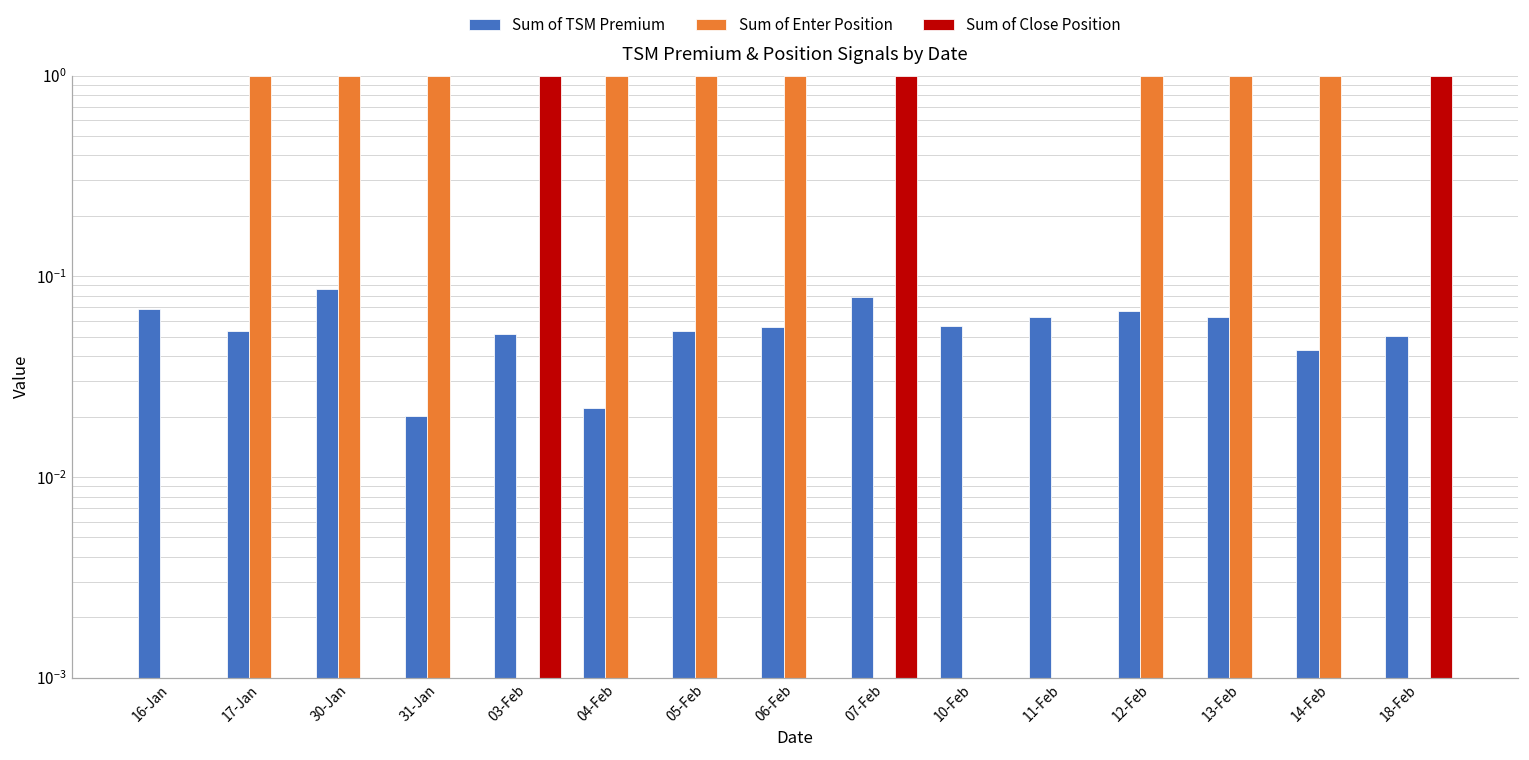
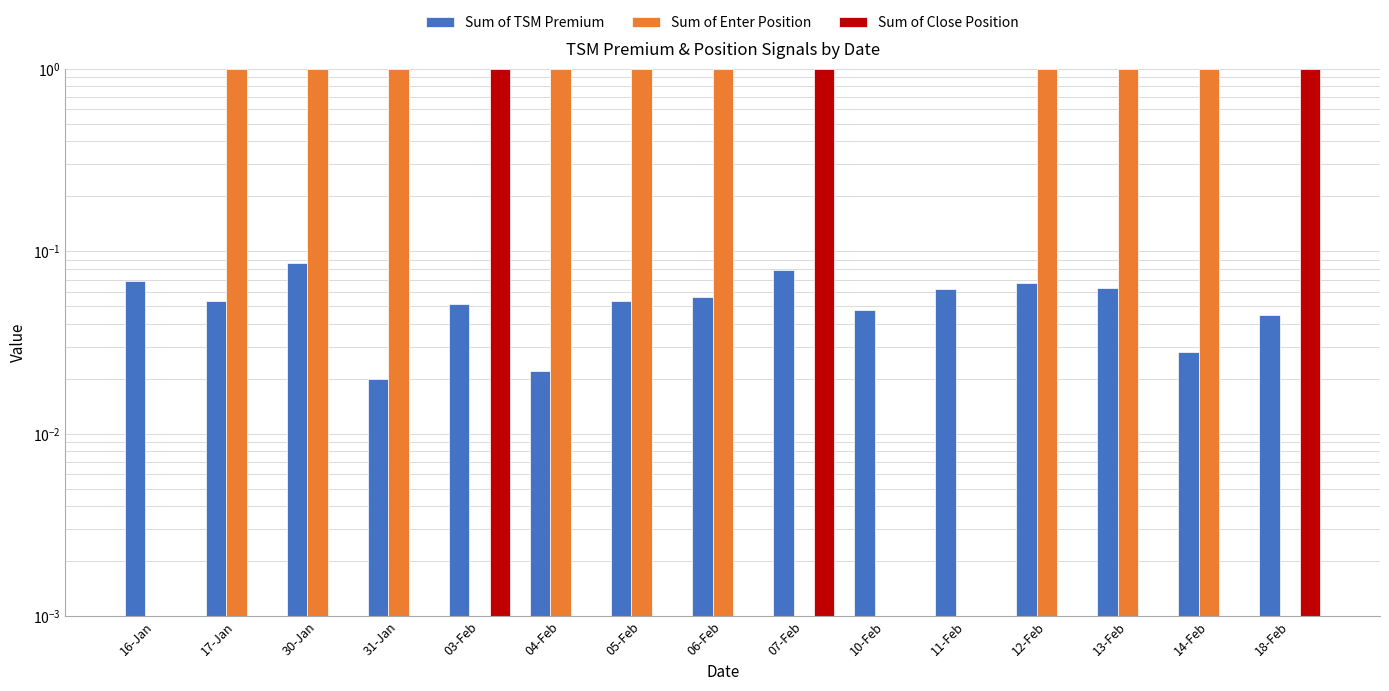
  {
    "Sum of TSM Premium": {
      "16-Jan": 0.069,
      "17-Jan": 0.054,
      "30-Jan": 0.09,
      "31-Jan": 0.020,
      "03-Feb": 0.051,
      "04-Feb": 0.022,
      "05-Feb": 0.053,
      "06-Feb": 0.056,
      "07-Feb": 0.079,
-     "10-Feb": 0.056,
+     "10-Feb": 0.048,
      "11-Feb": 0.062,
      "12-Feb": 0.067,
      "13-Feb": 0.063,
-     "14-Feb": 0.043,
-     "18-Feb": 0.050
+     "14-Feb": 0.028,
+     "18-Feb": 0.045
    },
    "Sum of Enter Position": {
      "16-Jan": 0.001,
      "17-Jan": 1.0,
      "30-Jan": 1.0,
      "31-Jan": 1.0,
      "03-Feb": 0.001,
      "04-Feb": 1.0,
      "05-Feb": 1.0,
      "06-Feb": 1.0,
      "07-Feb": 0.001,
      "10-Feb": 0.001,
      "11-Feb": 0.001,
      "12-Feb": 1.0,
      "13-Feb": 1.0,
      "14-Feb": 1.0,
      "18-Feb": 0.001
    },
    "Sum of Close Position": {
      "16-Jan": 0.001,
      "17-Jan": 0.001,
      "30-Jan": 0.001,
      "31-Jan": 0.001,
      "03-Feb": 1.0,
      "04-Feb": 0.001,
      "05-Feb": 0.001,
      "06-Feb": 0.001,
      "07-Feb": 1.0,
      "10-Feb": 0.001,
      "11-Feb": 0.001,
      "12-Feb": 0.001,
      "13-Feb": 0.001,
      "14-Feb": 0.001,
      "18-Feb": 1.0
    }
  }
